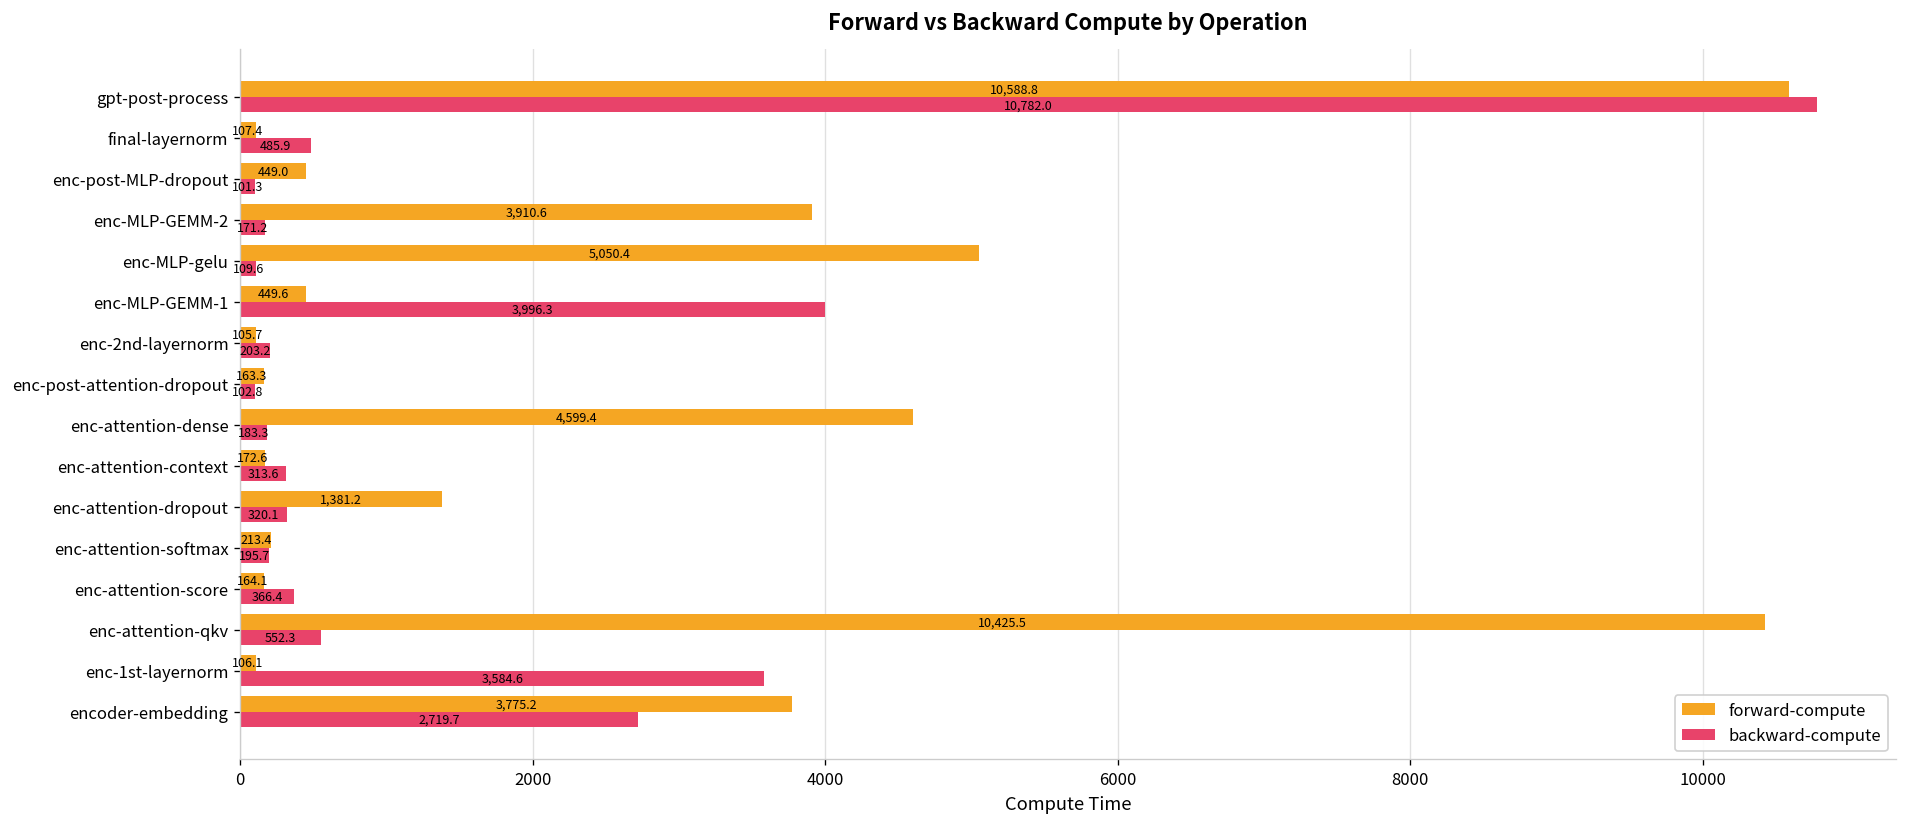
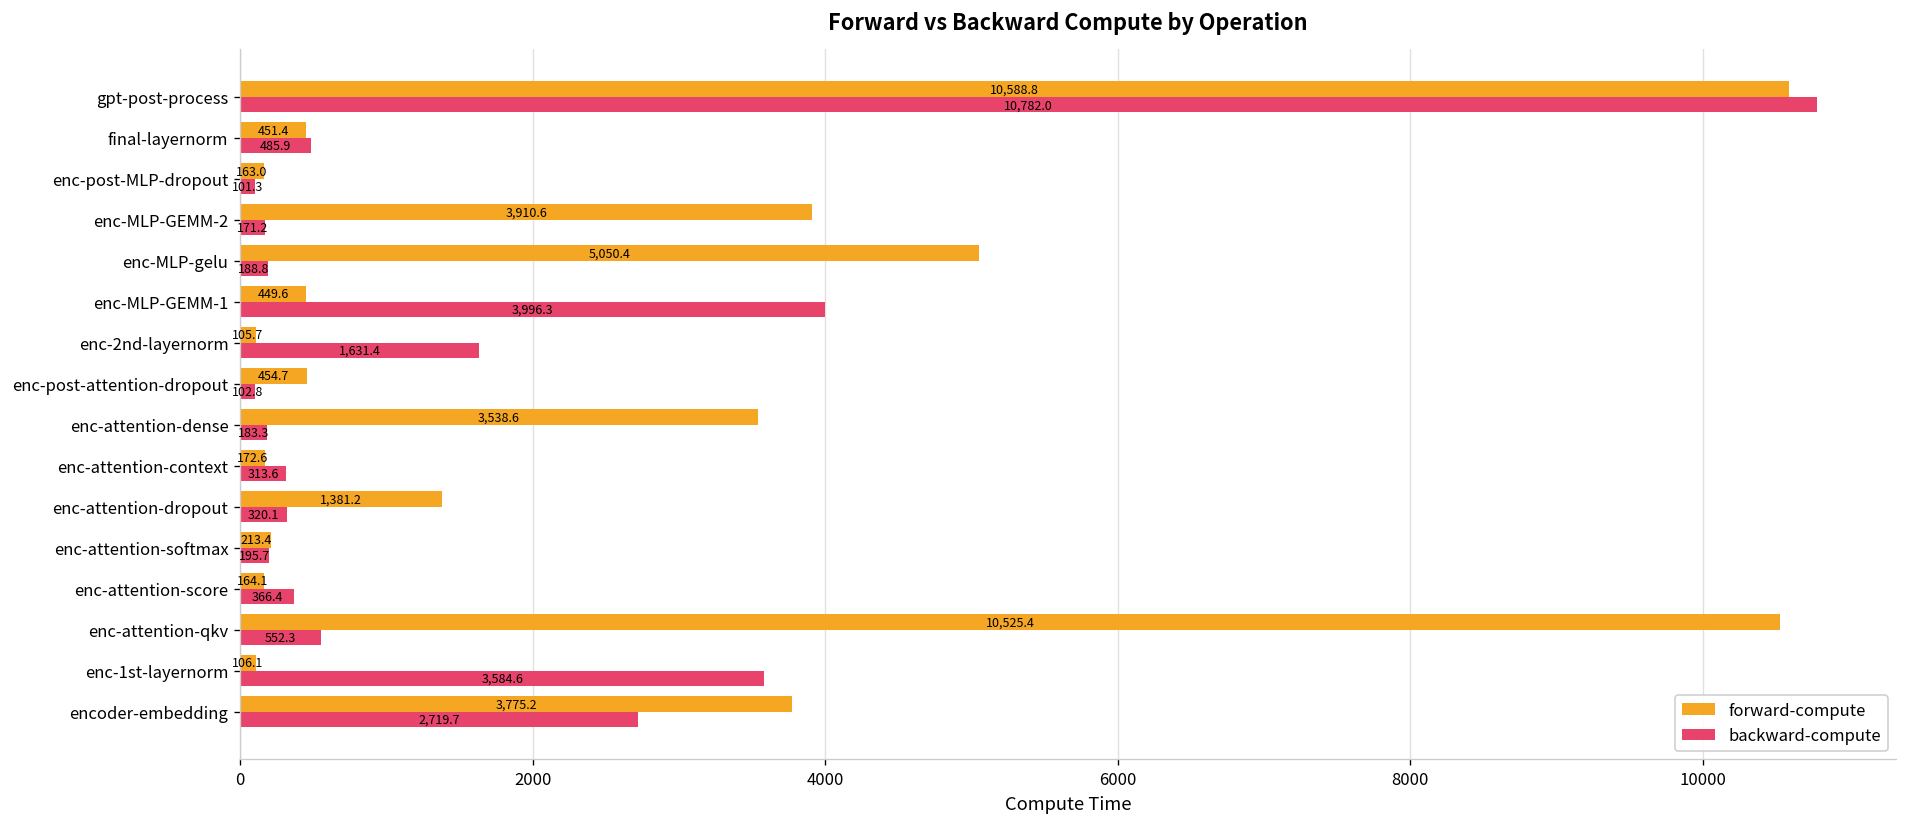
  {
    "forward-compute": {
      "gpt-post-process": "10,588.8",
-     "final-layernorm": "107.4",
-     "enc-post-MLP-dropout": "449.0",
+     "final-layernorm": "451.4",
+     "enc-post-MLP-dropout": "163.0",
      "enc-MLP-GEMM-2": "3,910.6",
      "enc-MLP-gelu": "5,050.4",
      "enc-MLP-GEMM-1": "449.6",
      "enc-2nd-layernorm": "105.7",
-     "enc-post-attention-dropout": "163.3",
-     "enc-attention-dense": "4,599.4",
+     "enc-post-attention-dropout": "454.7",
+     "enc-attention-dense": "3,538.6",
      "enc-attention-context": "172.6",
      "enc-attention-dropout": "1,381.2",
      "enc-attention-softmax": "213.4",
      "enc-attention-score": "164.1",
-     "enc-attention-qkv": "10,425.5",
+     "enc-attention-qkv": "10,525.4",
      "enc-1st-layernorm": "106.1",
      "encoder-embedding": "3,775.2"
    },
    "backward-compute": {
      "gpt-post-process": "10,782.0",
      "final-layernorm": "485.9",
      "enc-post-MLP-dropout": "101.3",
      "enc-MLP-GEMM-2": "171.2",
-     "enc-MLP-gelu": "109.6",
+     "enc-MLP-gelu": "188.8",
      "enc-MLP-GEMM-1": "3,996.3",
-     "enc-2nd-layernorm": "203.2",
+     "enc-2nd-layernorm": "1,631.4",
      "enc-post-attention-dropout": "102.8",
      "enc-attention-dense": "183.3",
      "enc-attention-context": "313.6",
      "enc-attention-dropout": "320.1",
      "enc-attention-softmax": "195.7",
      "enc-attention-score": "366.4",
      "enc-attention-qkv": "552.3",
      "enc-1st-layernorm": "3,584.6",
      "encoder-embedding": "2,719.7"
    }
  }
